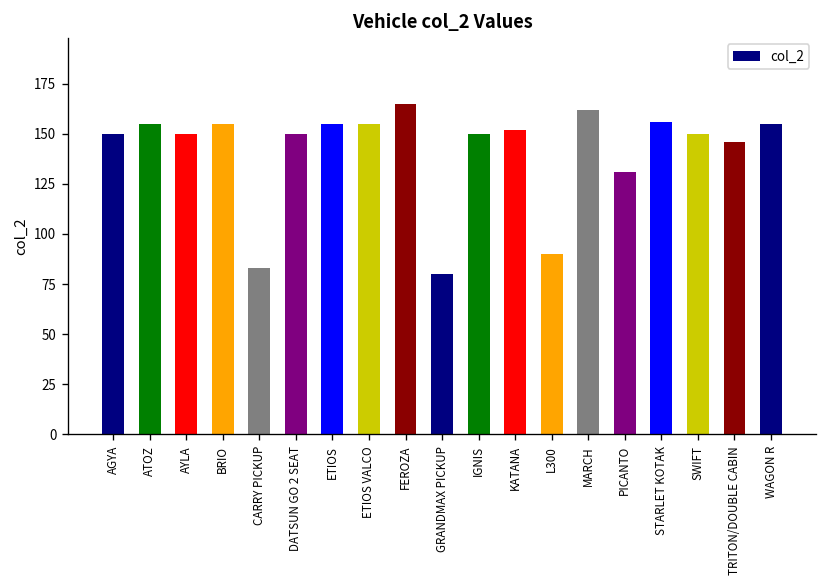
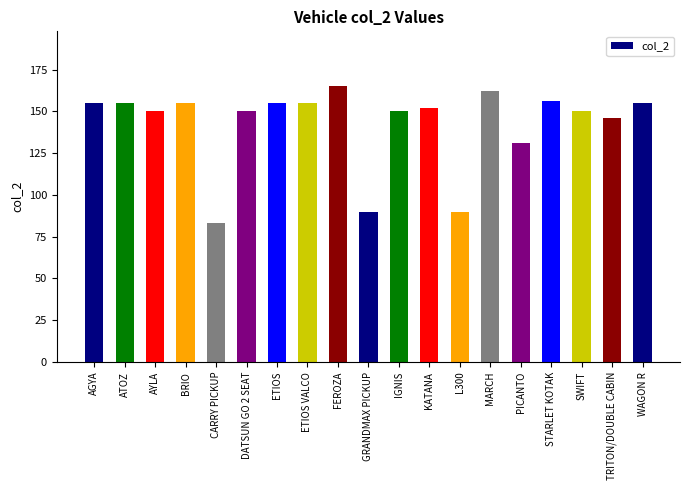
  {
-   "AGYA": 150,
+   "AGYA": 155,
    "ATOZ": 155,
    "AYLA": 150,
    "BRIO": 155,
    "CARRY PICKUP": 83,
    "DATSUN GO 2 SEAT": 150,
    "ETIOS": 155,
    "ETIOS VALCO": 155,
    "FEROZA": 165,
-   "GRANDMAX PICKUP": 80,
+   "GRANDMAX PICKUP": 90,
    "IGNIS": 150,
    "KATANA": 152,
    "L300": 90,
    "MARCH": 162,
    "PICANTO": 131,
    "STARLET KOTAK": 156,
    "SWIFT": 150,
    "TRITON/DOUBLE CABIN": 146,
    "WAGON R": 155
  }
